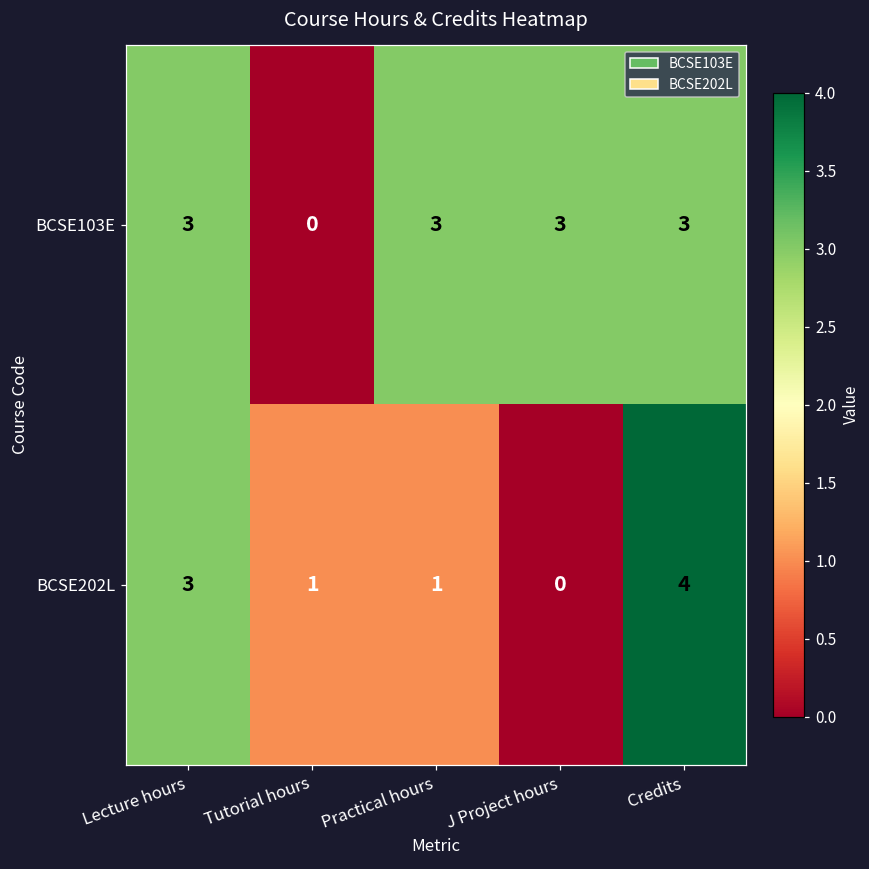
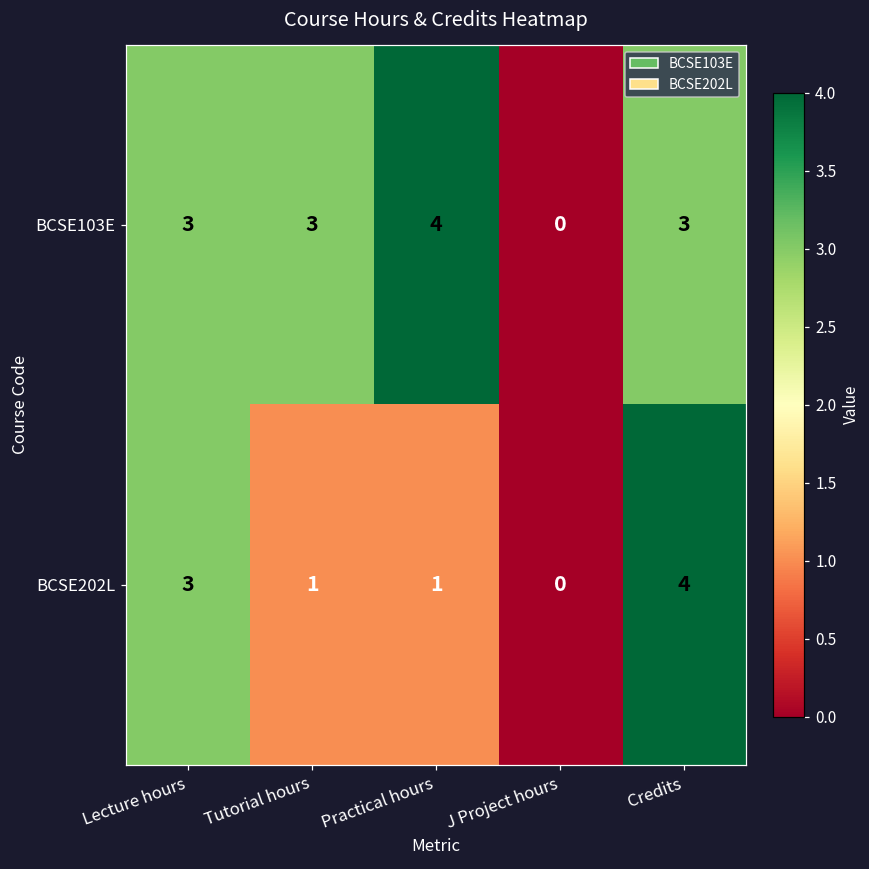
  {
    "BCSE103E": {
      "Lecture hours": 3,
-     "Tutorial hours": 0,
-     "Practical hours": 3,
-     "J Project hours": 3,
+     "Tutorial hours": 3,
+     "Practical hours": 4,
+     "J Project hours": 0,
      "Credits": 3
    },
    "BCSE202L": {
      "Lecture hours": 3,
      "Tutorial hours": 1,
      "Practical hours": 1,
      "J Project hours": 0,
      "Credits": 4
    }
  }
